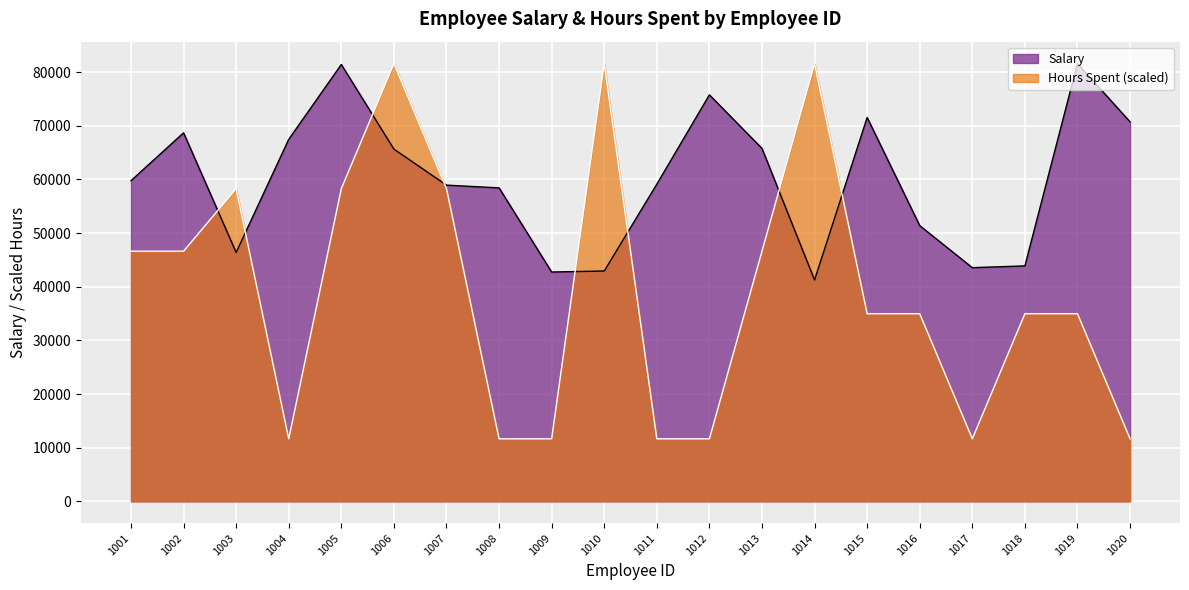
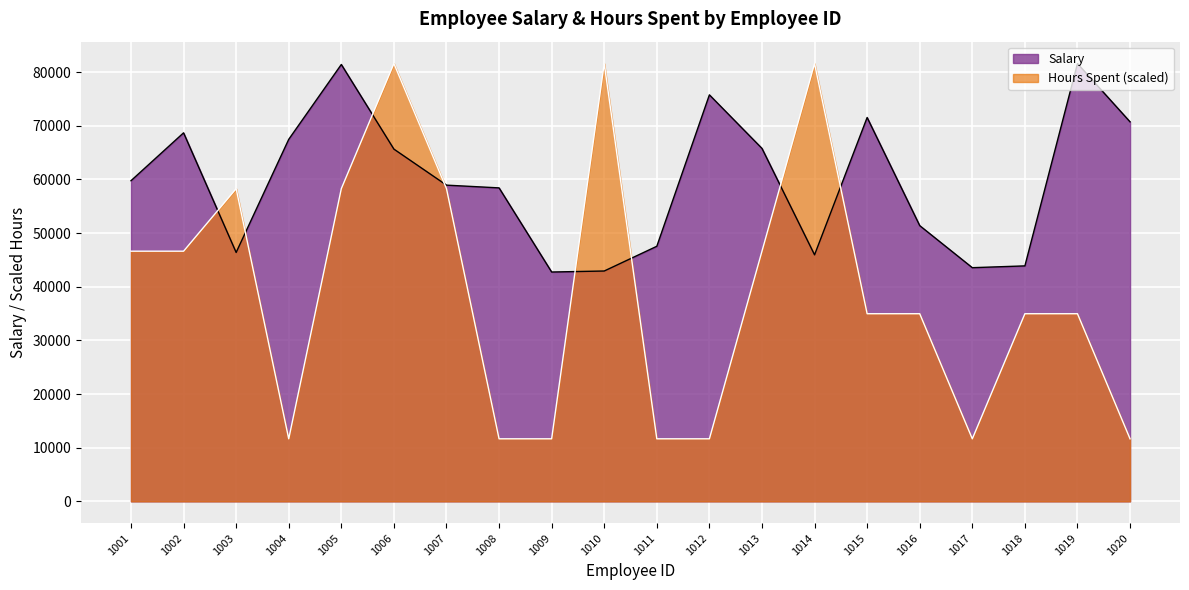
  {
    "Salary": {
      "1001": 60000,
      "1002": 69000,
      "1003": 46000,
      "1004": 67000,
      "1005": 81000,
      "1006": 66000,
      "1007": 59000,
      "1008": 58000,
      "1009": 43000,
      "1010": 43000,
-     "1011": 59000,
+     "1011": 48000,
      "1012": 76000,
      "1013": 66000,
-     "1014": 41000,
+     "1014": 46000,
      "1015": 72000,
      "1016": 51000,
      "1017": 44000,
      "1018": 44000,
      "1020": 71000
    },
    "Hours Spent (scaled)": {
      "1001": 47000,
      "1002": 47000,
      "1003": 58000,
      "1004": 12000,
      "1005": 58000,
      "1006": 82000,
      "1007": 58000,
      "1008": 12000,
      "1009": 12000,
      "1010": 82000,
      "1011": 12000,
      "1012": 12000,
      "1013": 47000,
      "1014": 82000,
      "1015": 35000,
      "1016": 35000,
      "1017": 12000,
      "1018": 35000,
      "1019": 35000,
      "1020": 12000
    }
  }
